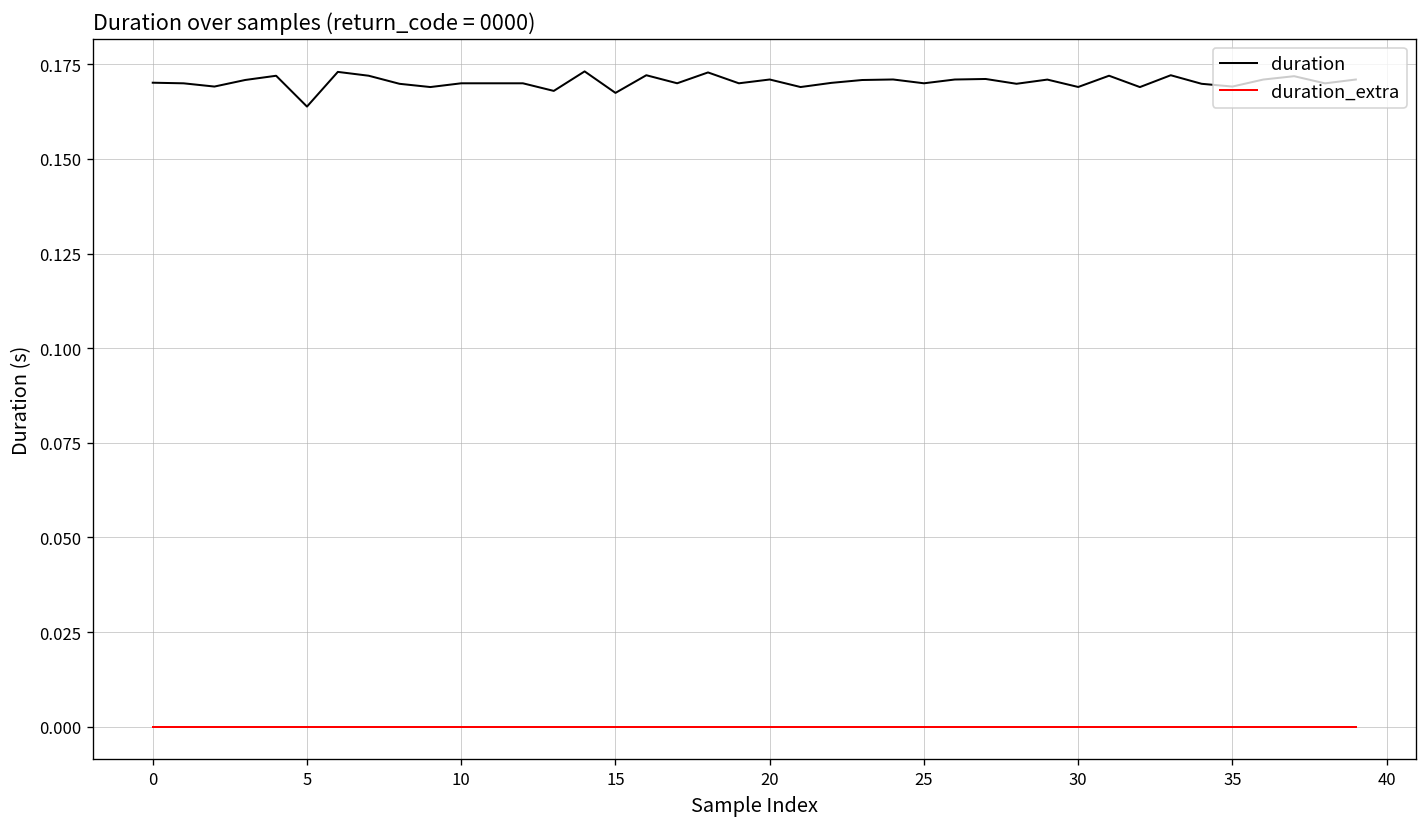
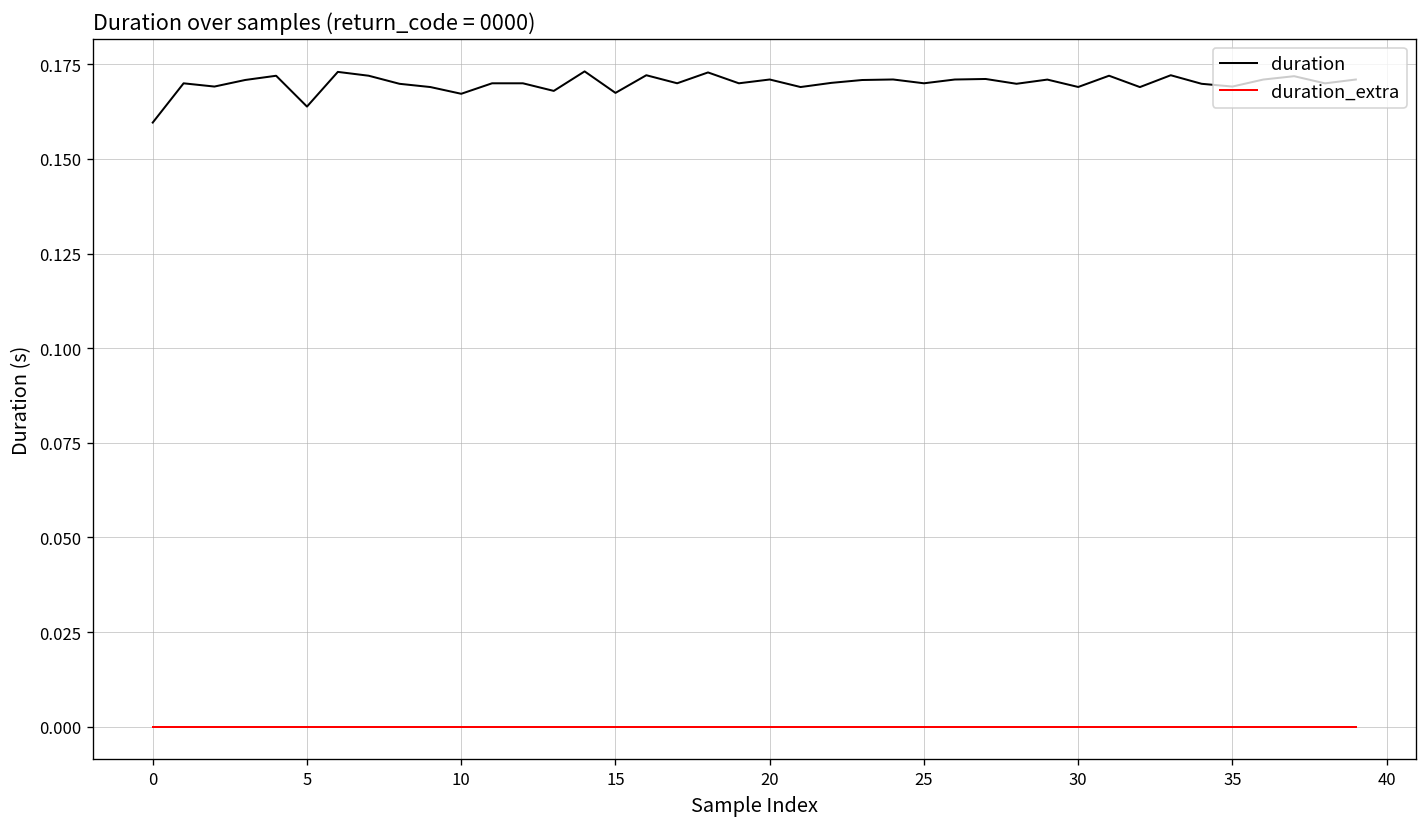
  {
    "duration": {
-     "0": 0.170,
+     "0": 0.160,
      "5": 0.164,
-     "10": 0.170,
+     "10": 0.167,
      "15": 0.167,
      "20": 0.171,
      "25": 0.170,
      "30": 0.169
    },
    "duration_extra": {
      "0": 0.000,
      "5": 0.000,
      "10": 0.000,
      "15": 0.000,
      "20": 0.000,
      "25": 0.000,
      "30": 0.000,
      "35": 0.000
    }
  }
